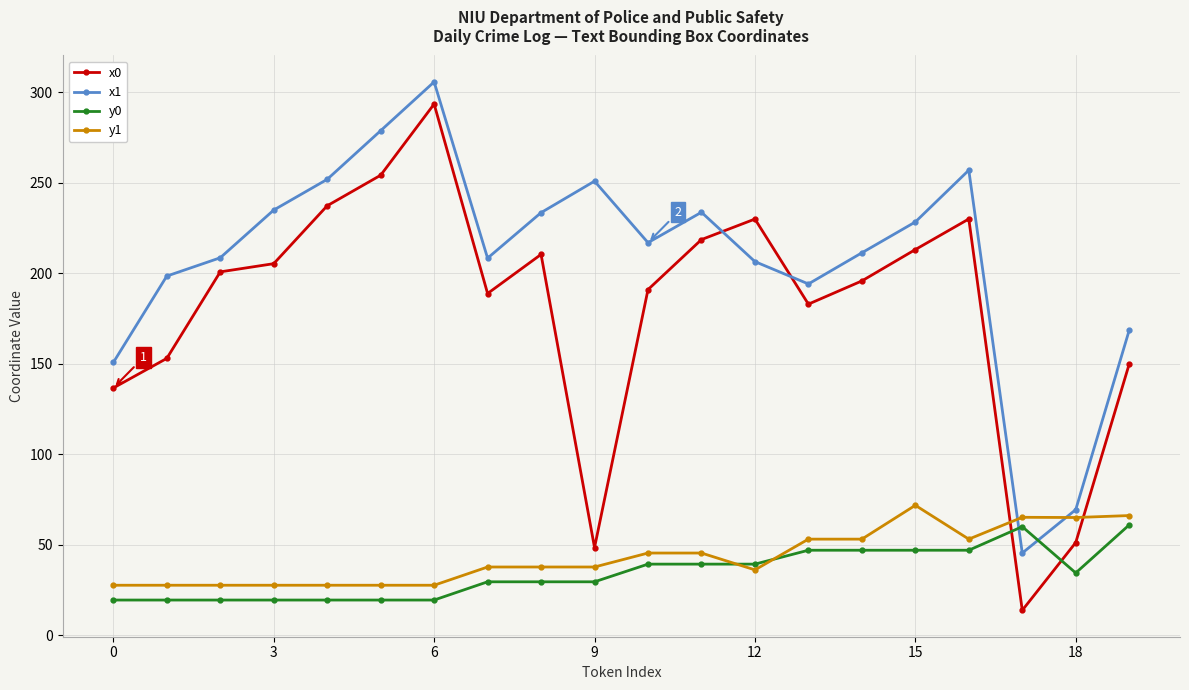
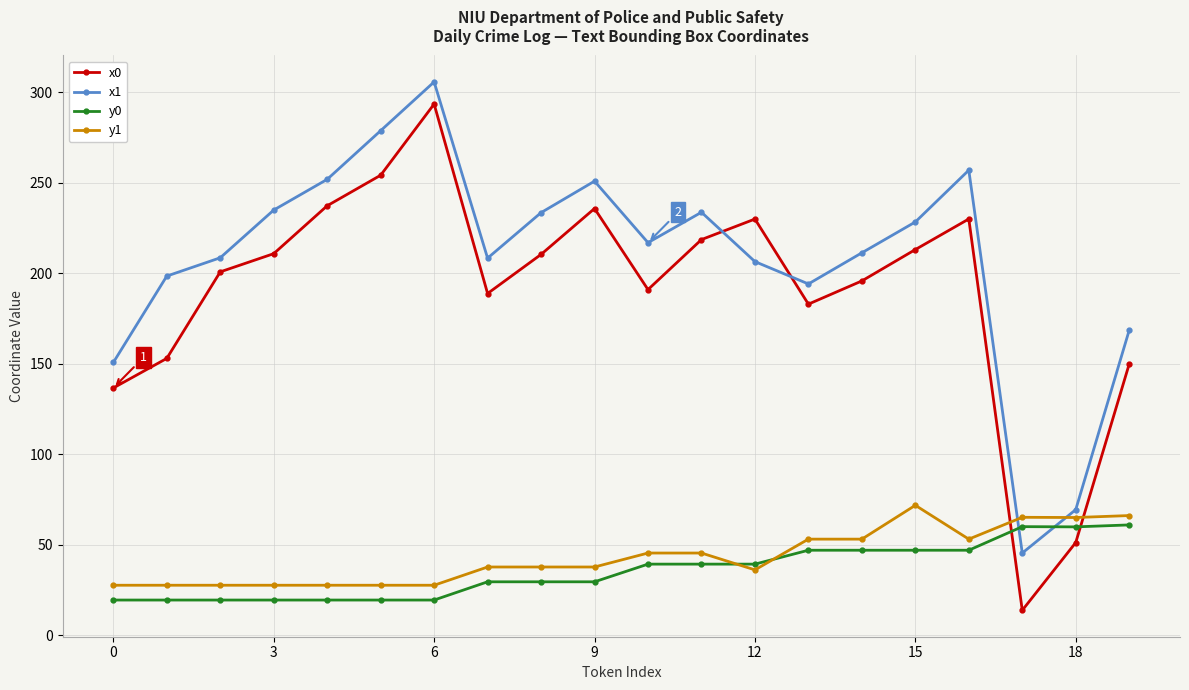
  {
    "x0": {
      "0": 137,
-     "3": 205,
+     "3": 211,
      "6": 293,
-     "9": 48,
+     "9": 236,
      "12": 230,
      "15": 213,
      "18": 51
    },
    "x1": {
      "0": 151,
      "3": 235,
      "6": 306,
      "9": 251,
      "12": 206,
      "15": 228,
      "18": 69
    },
    "y0": {
      "0": 19,
      "3": 19,
      "6": 19,
      "9": 29,
      "12": 39,
      "15": 47,
-     "18": 34
+     "18": 60
    },
    "y1": {
      "0": 28,
      "3": 28,
      "6": 28,
      "9": 38,
      "12": 36,
      "15": 72,
      "18": 65
    }
  }
